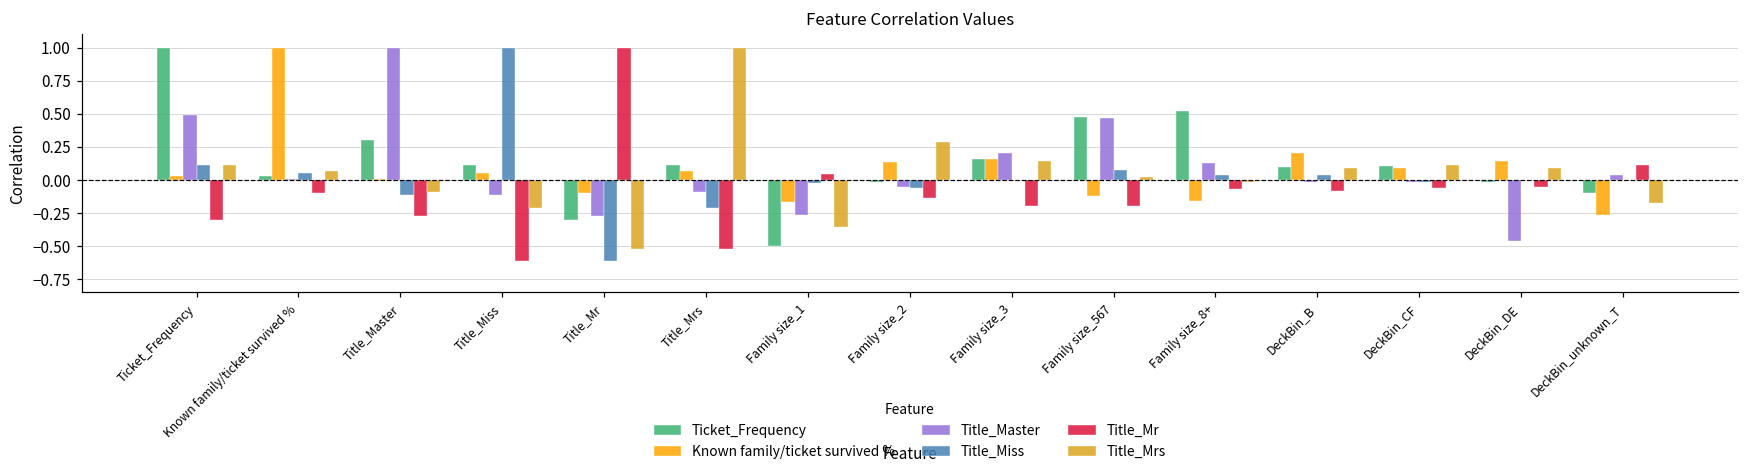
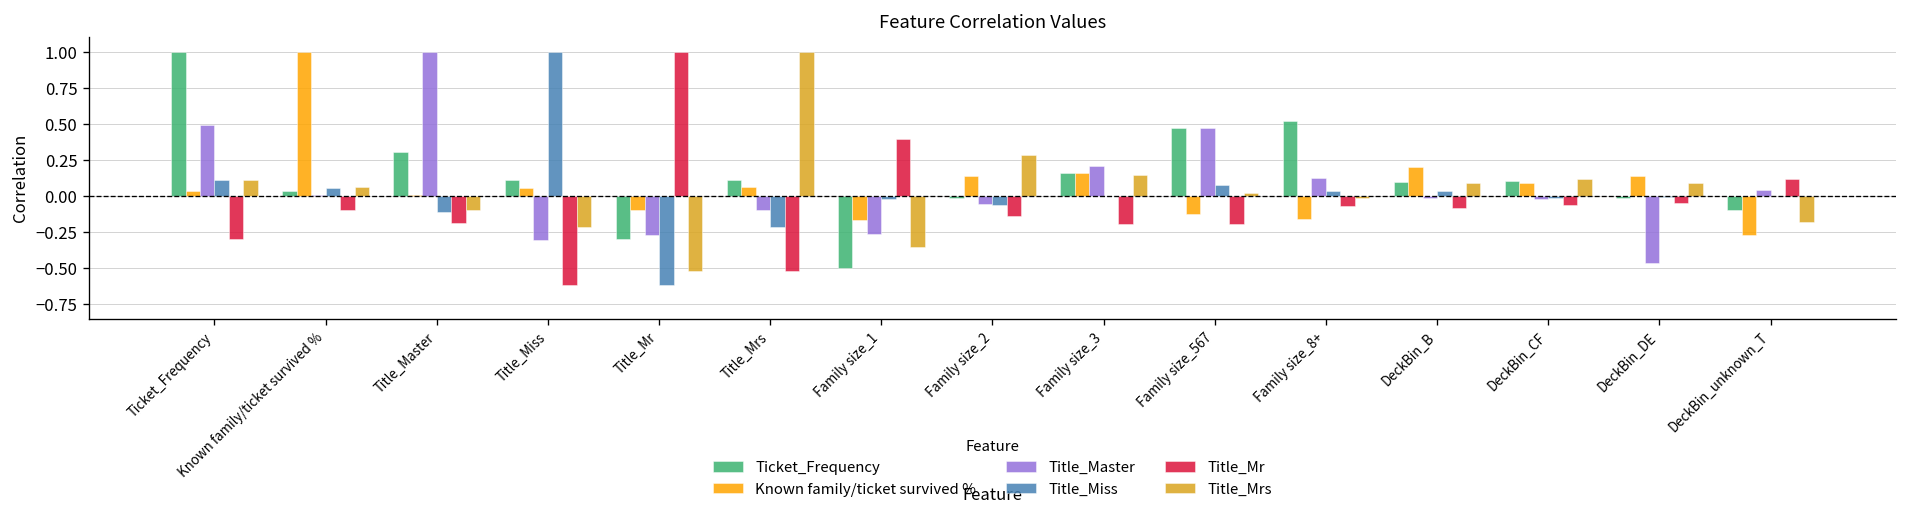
  {
    "Ticket_Frequency": {
      "Ticket_Frequency": 1.00,
      "Known family/ticket survived %": 0.03,
      "Title_Master": 0.31,
      "Title_Miss": 0.11,
      "Title_Mr": -0.30,
      "Title_Mrs": 0.11,
      "Family size_1": -0.50,
      "Family size_3": 0.16,
      "Family size_567": 0.47,
      "Family size_8+": 0.52,
      "DeckBin_B": 0.10,
      "DeckBin_CF": 0.11,
      "DeckBin_unknown_T": -0.10
    },
    "Title_Master": {
      "Ticket_Frequency": 0.49,
      "Title_Master": 1.00,
-     "Title_Miss": -0.11,
+     "Title_Miss": -0.31,
      "Title_Mr": -0.27,
      "Title_Mrs": -0.09,
      "Family size_1": -0.27,
      "Family size_2": -0.06,
      "Family size_3": 0.21,
      "Family size_567": 0.47,
      "Family size_8+": 0.12,
      "DeckBin_DE": -0.46,
      "DeckBin_unknown_T": 0.04
    },
    "Title_Miss": {
      "Ticket_Frequency": 0.11,
      "Known family/ticket survived %": 0.06,
      "Title_Master": -0.11,
      "Title_Miss": 1.00,
      "Title_Mr": -0.61,
      "Title_Mrs": -0.21,
      "Family size_2": -0.06,
      "Family size_567": 0.07,
      "Family size_8+": 0.03,
      "DeckBin_B": 0.03
    },
    "Title_Mr": {
      "Ticket_Frequency": -0.30,
      "Known family/ticket survived %": -0.10,
-     "Title_Master": -0.27,
+     "Title_Master": -0.19,
      "Title_Miss": -0.61,
      "Title_Mr": 1.00,
      "Title_Mrs": -0.52,
-     "Family size_1": 0.04,
+     "Family size_1": 0.39,
      "Family size_2": -0.14,
      "Family size_3": -0.20,
      "Family size_567": -0.19,
      "Family size_8+": -0.07,
      "DeckBin_B": -0.09,
      "DeckBin_CF": -0.06,
      "DeckBin_DE": -0.05,
      "DeckBin_unknown_T": 0.12
    }
  }
